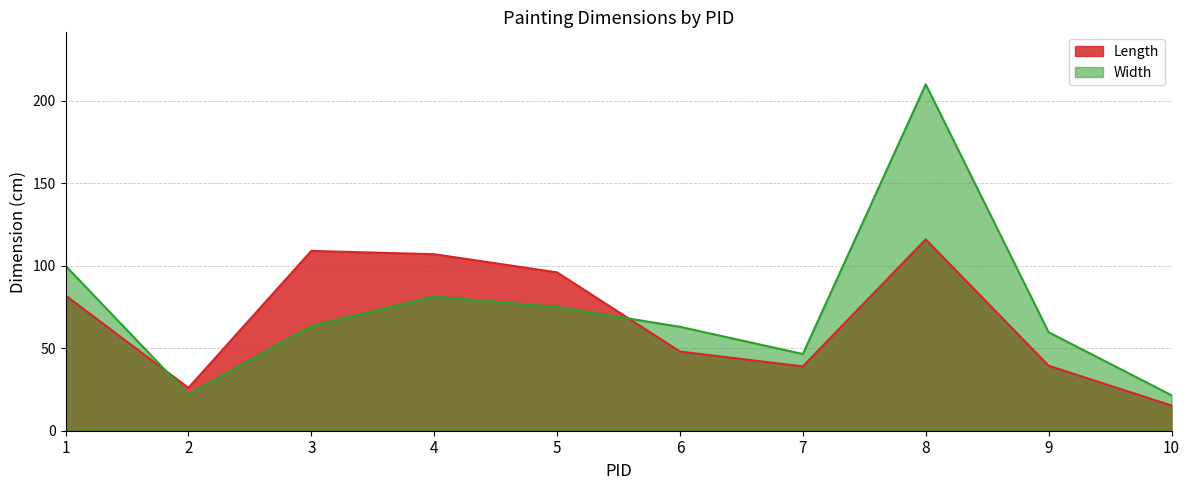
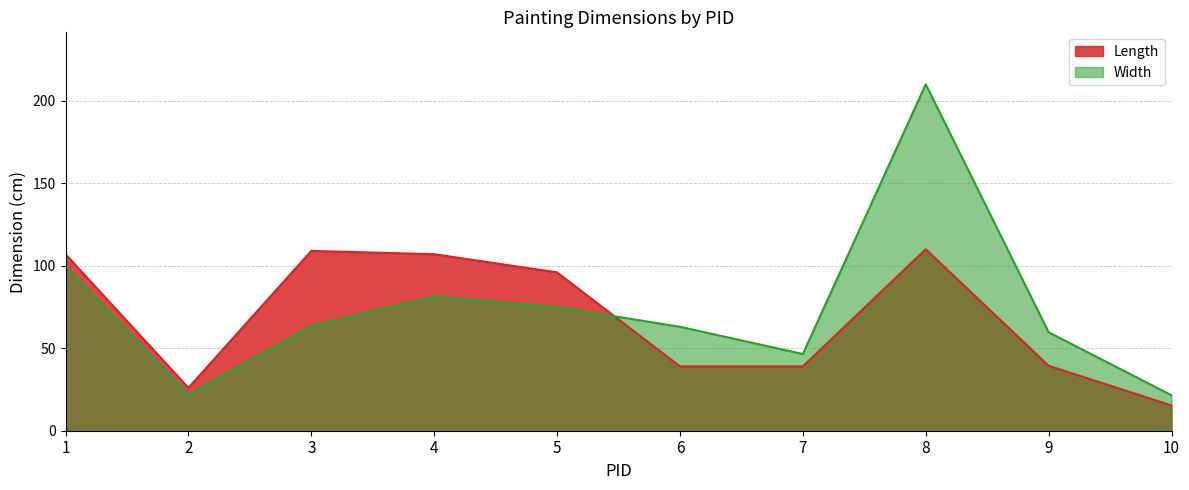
  {
    "Length": {
-     "1": 82,
+     "1": 107,
      "2": 26,
      "3": 109,
      "4": 107,
      "5": 96,
-     "6": 48,
+     "6": 39,
      "7": 39,
-     "8": 116,
+     "8": 110,
      "9": 39,
      "10": 15
    },
    "Width": {
      "1": 100,
      "2": 22,
      "3": 64,
      "4": 81,
      "5": 75,
      "6": 63,
      "7": 47,
      "8": 210,
      "9": 60,
      "10": 22
    }
  }
